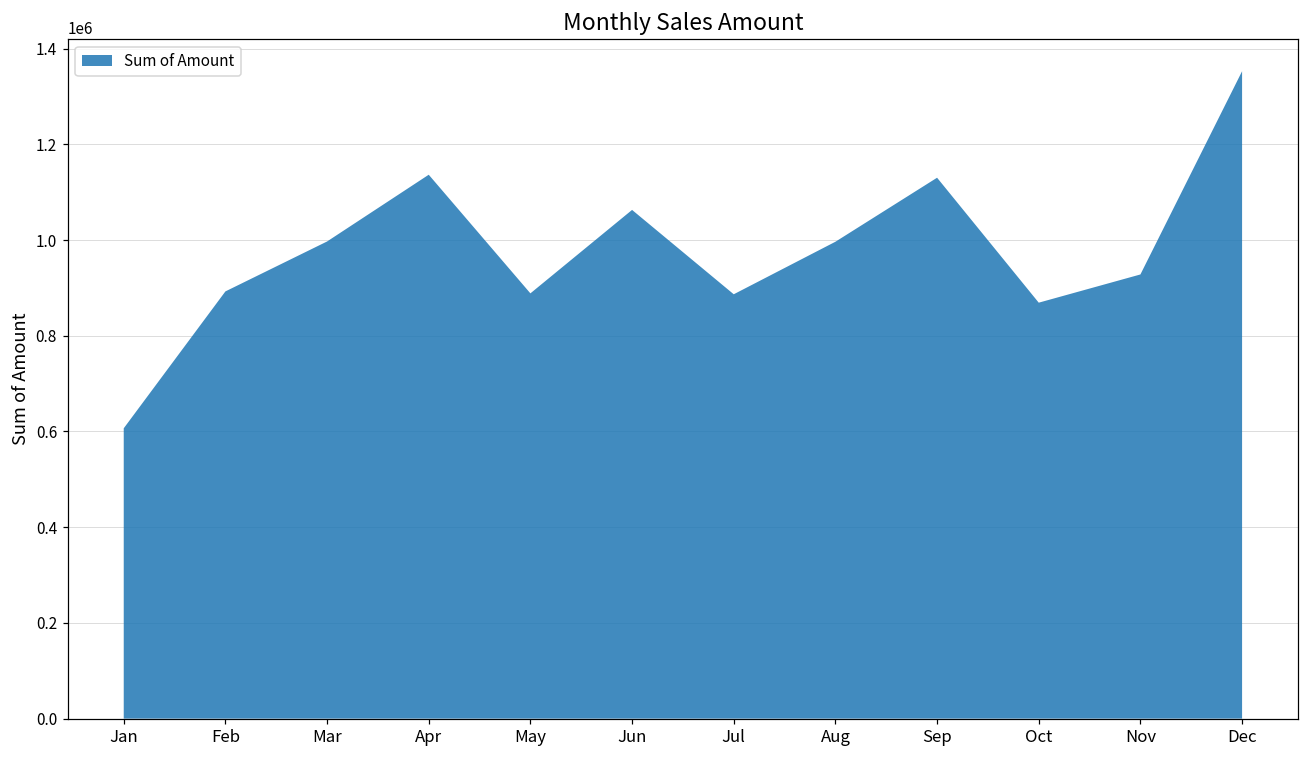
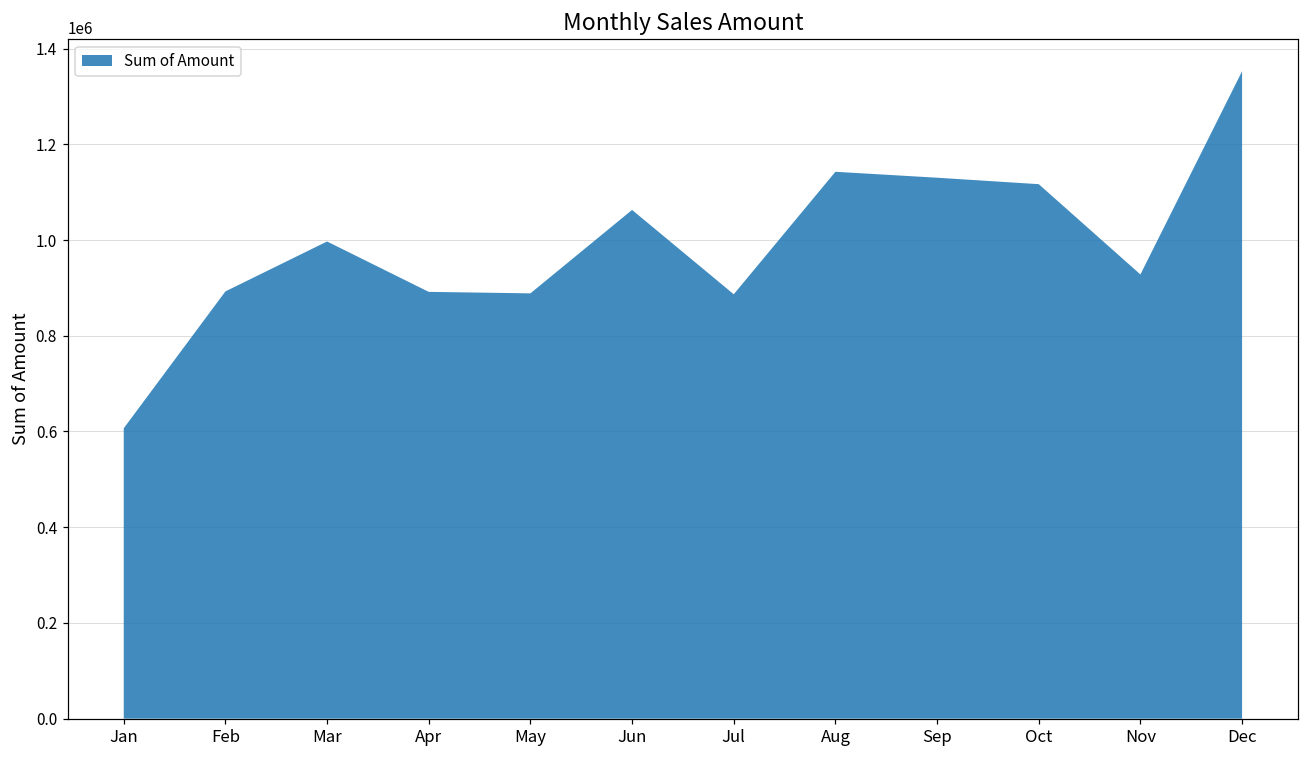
  {
    "Jan": 610000,
    "Feb": 890000,
    "Mar": 1000000,
-   "Apr": 1140000,
+   "Apr": 890000,
    "May": 890000,
    "Jun": 1060000,
    "Jul": 890000,
-   "Aug": 1000000,
+   "Aug": 1140000,
    "Sep": 1130000,
-   "Oct": 870000,
+   "Oct": 1120000,
    "Nov": 930000,
    "Dec": 1350000
  }
